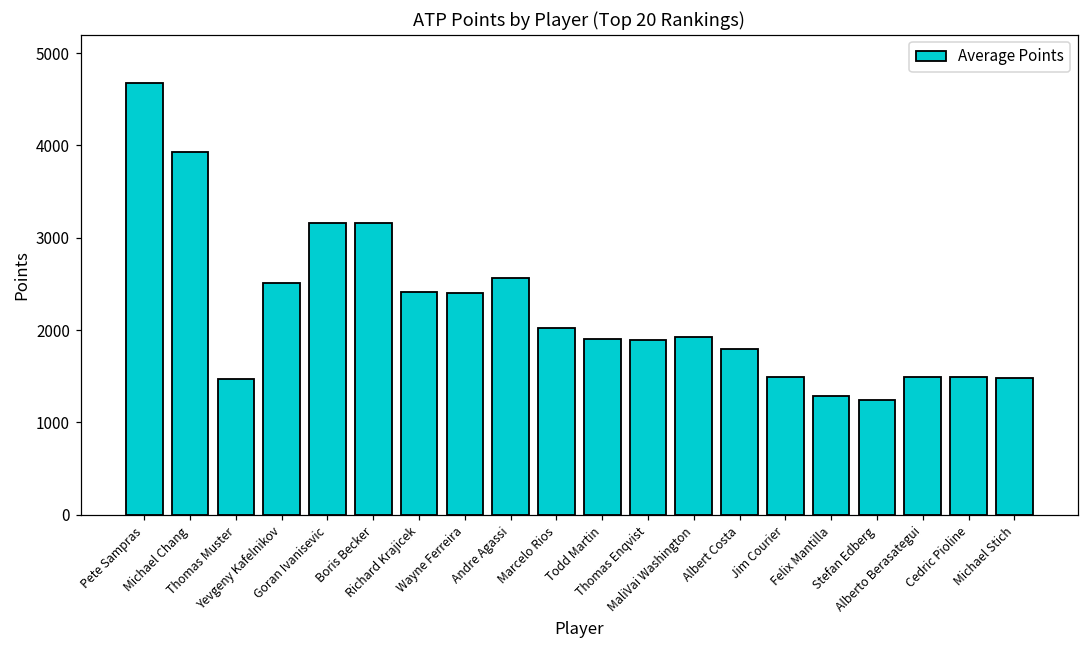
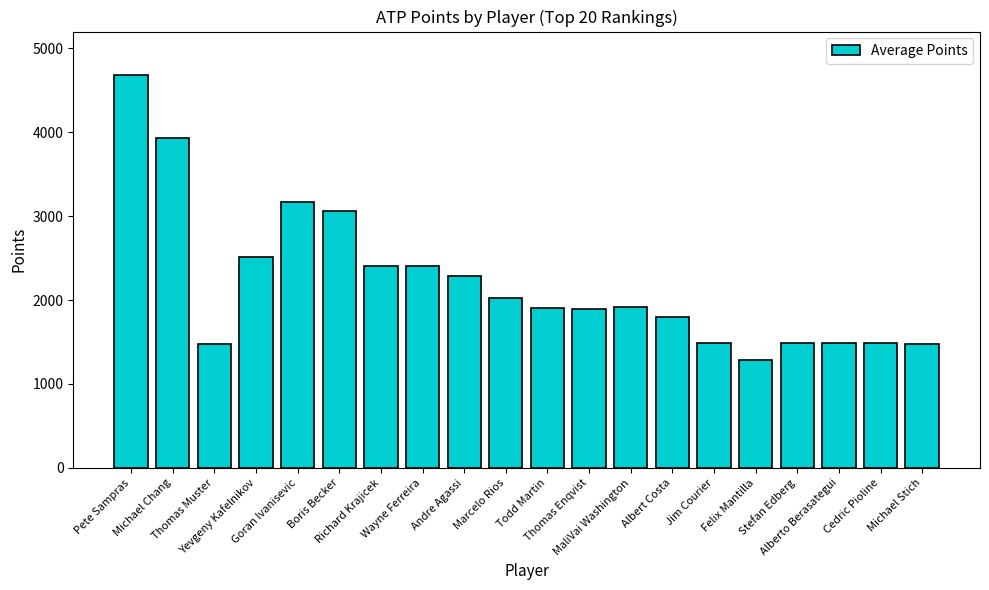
  {
    "Pete Sampras": 4700,
    "Michael Chang": 3900,
    "Thomas Muster": 1500,
    "Yevgeny Kafelnikov": 2500,
    "Goran Ivanisevic": 3200,
-   "Boris Becker": 3200,
+   "Boris Becker": 3100,
    "Richard Krajicek": 2400,
    "Wayne Ferreira": 2400,
-   "Andre Agassi": 2600,
+   "Andre Agassi": 2300,
    "Marcelo Rios": 2000,
    "Todd Martin": 1900,
    "Thomas Enqvist": 1900,
    "MaliVai Washington": 1900,
    "Albert Costa": 1800,
    "Jim Courier": 1500,
    "Felix Mantilla": 1300,
-   "Stefan Edberg": 1200,
+   "Stefan Edberg": 1500,
    "Alberto Berasategui": 1500,
    "Cedric Pioline": 1500,
    "Michael Stich": 1500
  }
